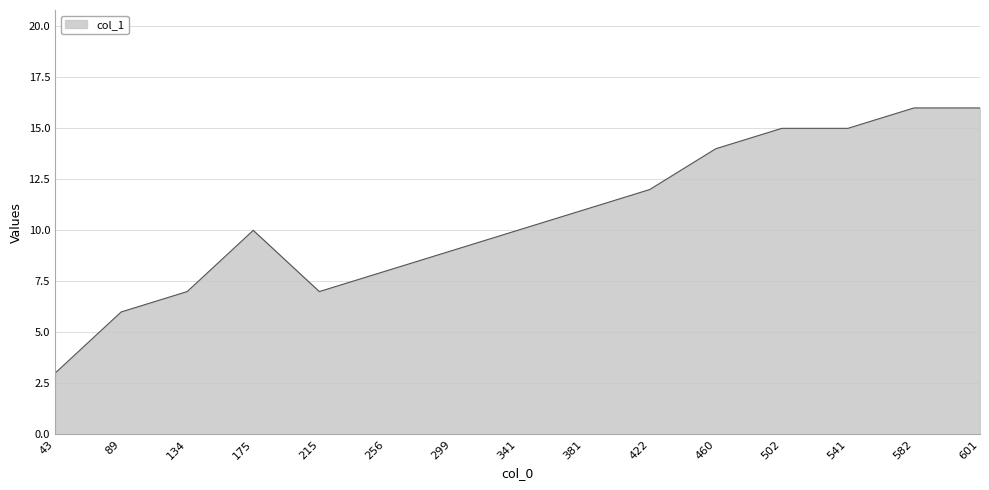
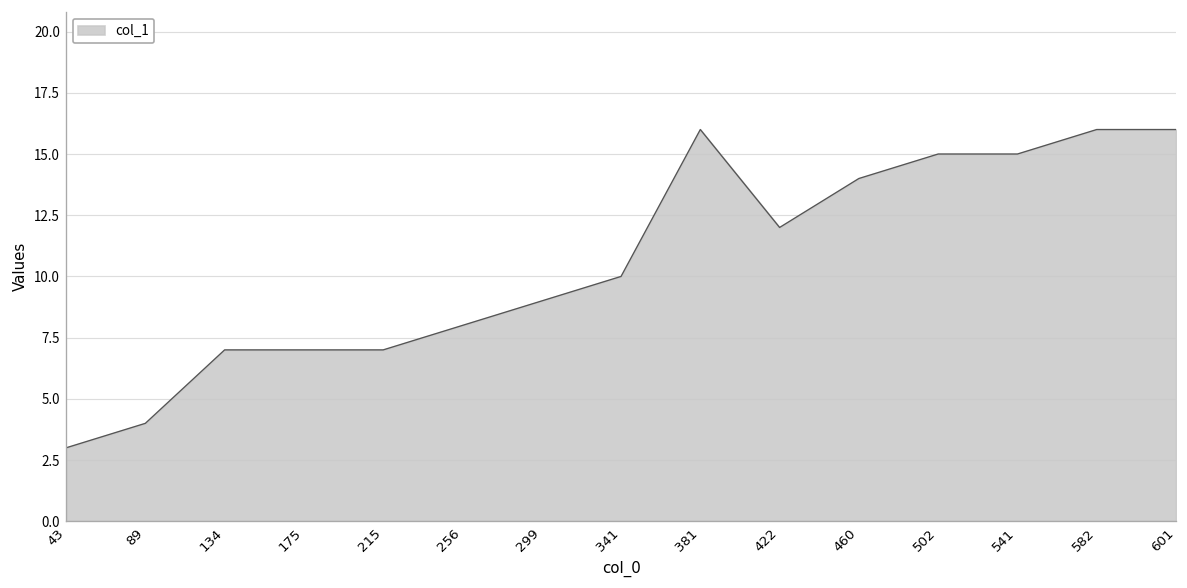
  {
    "43": 3,
-   "89": 6,
+   "89": 4,
    "134": 7,
-   "175": 10,
+   "175": 7,
    "215": 7,
    "256": 8,
    "299": 9,
    "341": 10,
-   "381": 11,
+   "381": 16,
    "422": 12,
    "460": 14,
    "502": 15,
    "541": 15,
    "582": 16,
    "601": 16
  }
